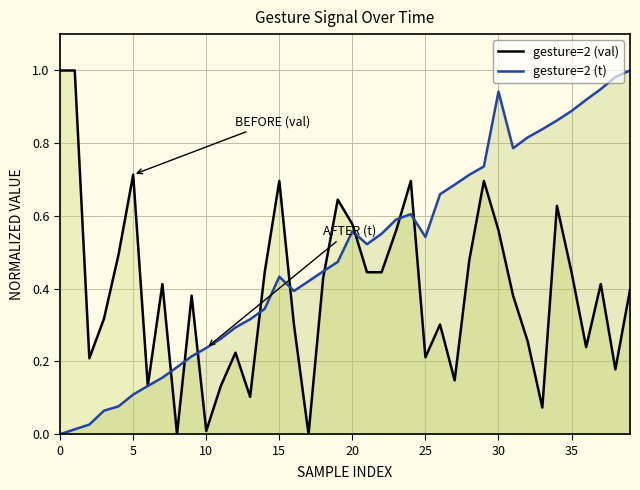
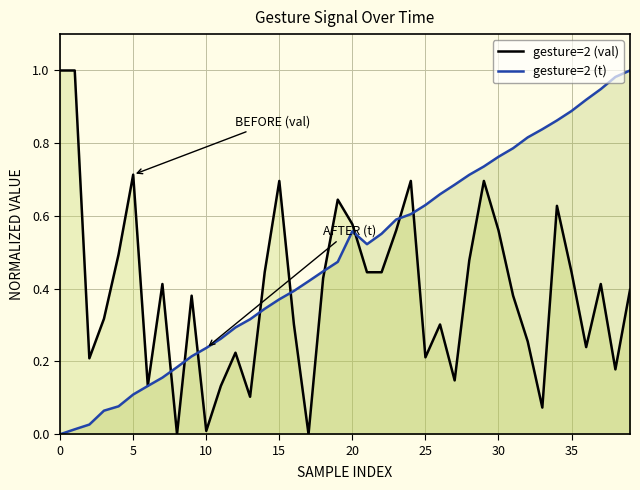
  {
    "gesture=2 (val)": {
      "0": 1.00,
      "5": 0.71,
      "10": 0.01,
      "15": 0.70,
      "20": 0.58,
      "25": 0.21,
      "30": 0.56,
      "35": 0.45
    },
    "gesture=2 (t)": {
      "0": 0.00,
      "5": 0.11,
      "10": 0.24,
-     "15": 0.43,
+     "15": 0.37,
      "20": 0.56,
-     "25": 0.54,
-     "30": 0.94,
+     "25": 0.63,
+     "30": 0.76,
      "35": 0.89
    }
  }
